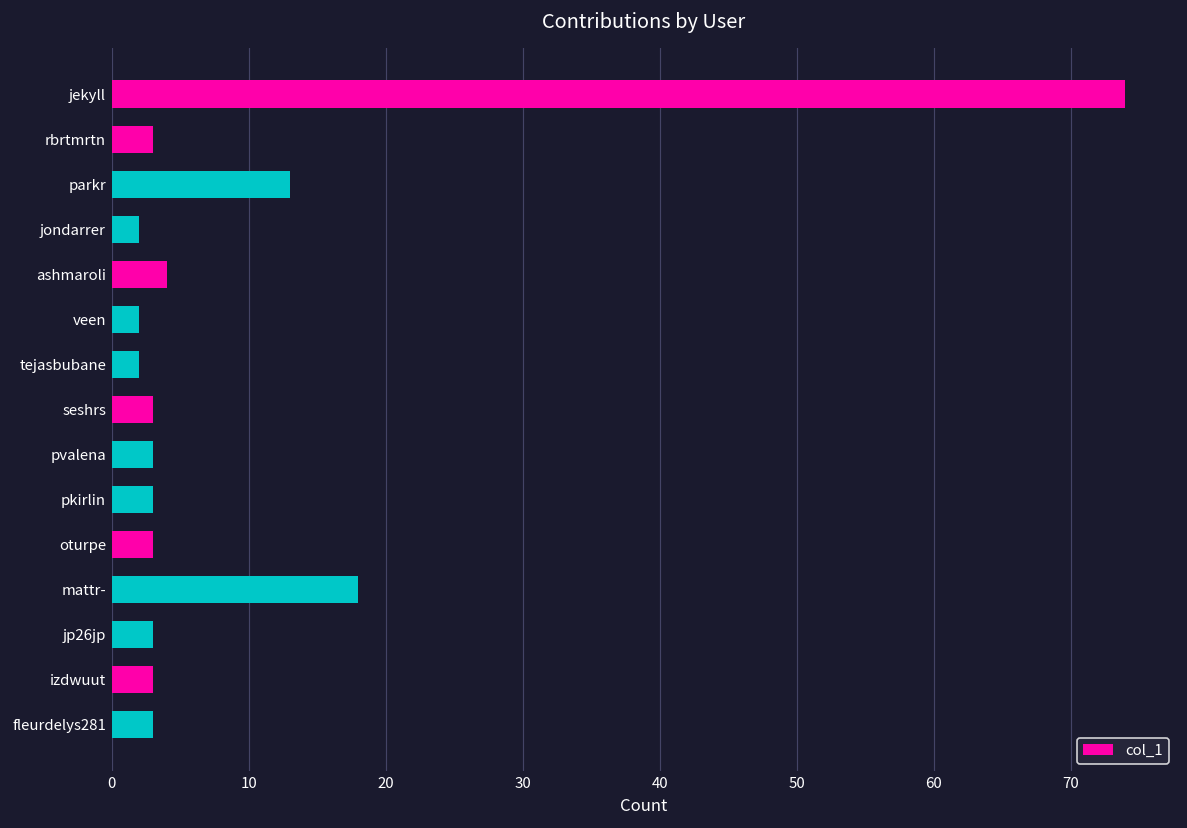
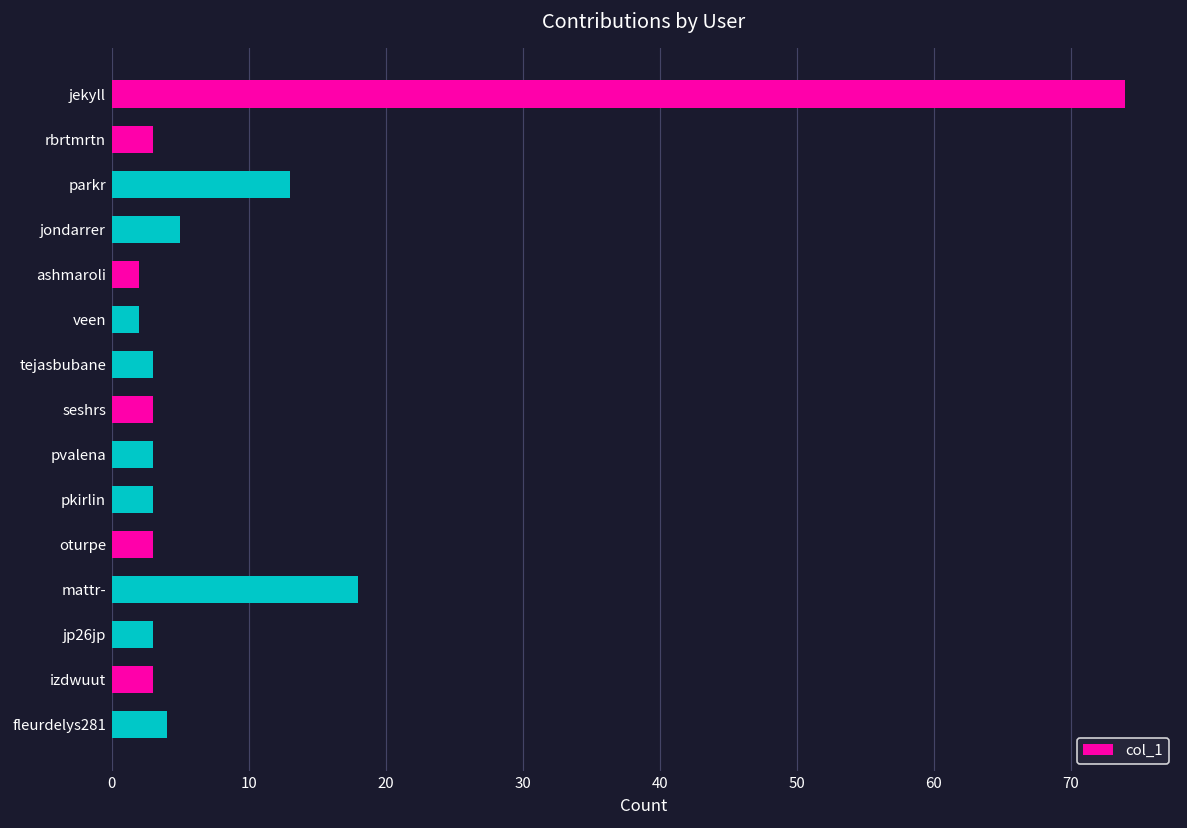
  {
    "jekyll": 74,
    "rbrtmrtn": 3,
    "parkr": 13,
-   "jondarrer": 2,
-   "ashmaroli": 4,
+   "jondarrer": 5,
+   "ashmaroli": 2,
    "veen": 2,
-   "tejasbubane": 2,
+   "tejasbubane": 3,
    "seshrs": 3,
    "pvalena": 3,
    "pkirlin": 3,
    "oturpe": 3,
    "mattr-": 18,
    "jp26jp": 3,
    "izdwuut": 3,
-   "fleurdelys281": 3
+   "fleurdelys281": 4
  }
